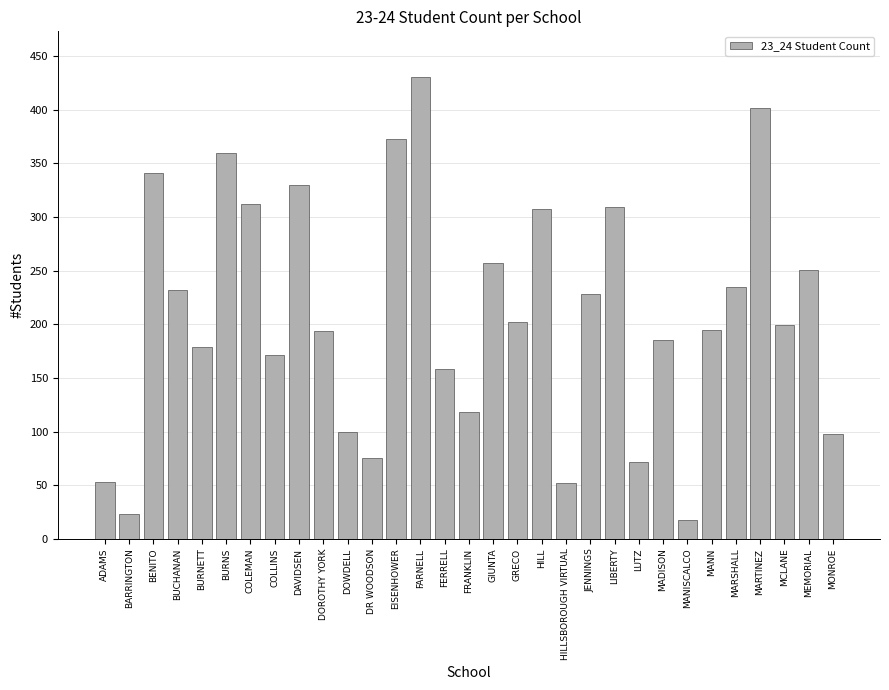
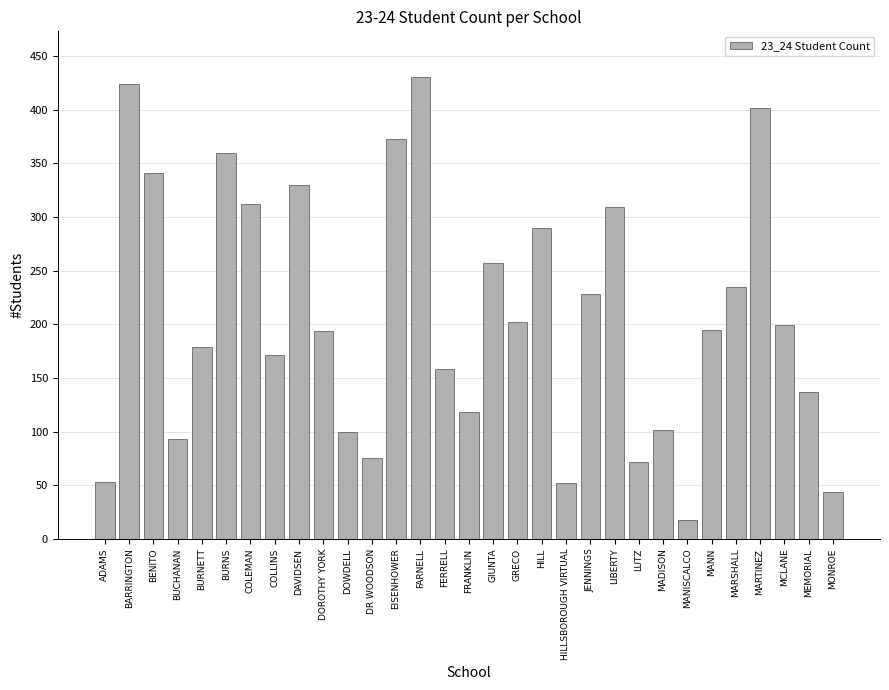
  {
    "ADAMS": 53,
-   "BARRINGTON": 23,
+   "BARRINGTON": 424,
    "BENITO": 341,
-   "BUCHANAN": 232,
+   "BUCHANAN": 93,
    "BURNETT": 179,
    "BURNS": 360,
    "COLEMAN": 312,
    "COLLINS": 171,
    "DAVIDSEN": 330,
    "DOROTHY YORK": 194,
    "DOWDELL": 100,
    "DR WOODSON": 75,
    "EISENHOWER": 373,
    "FARNELL": 430,
    "FERRELL": 158,
    "FRANKLIN": 118,
    "GIUNTA": 257,
    "GRECO": 202,
-   "HILL": 307,
+   "HILL": 290,
    "HILLSBOROUGH VIRTUAL": 52,
    "JENNINGS": 228,
    "LIBERTY": 309,
    "LUTZ": 72,
-   "MADISON": 185,
+   "MADISON": 101,
    "MANISCALCO": 18,
    "MANN": 195,
    "MARSHALL": 235,
    "MARTINEZ": 402,
    "MCLANE": 199,
-   "MEMORIAL": 251,
-   "MONROE": 98
+   "MEMORIAL": 137,
+   "MONROE": 44
  }
